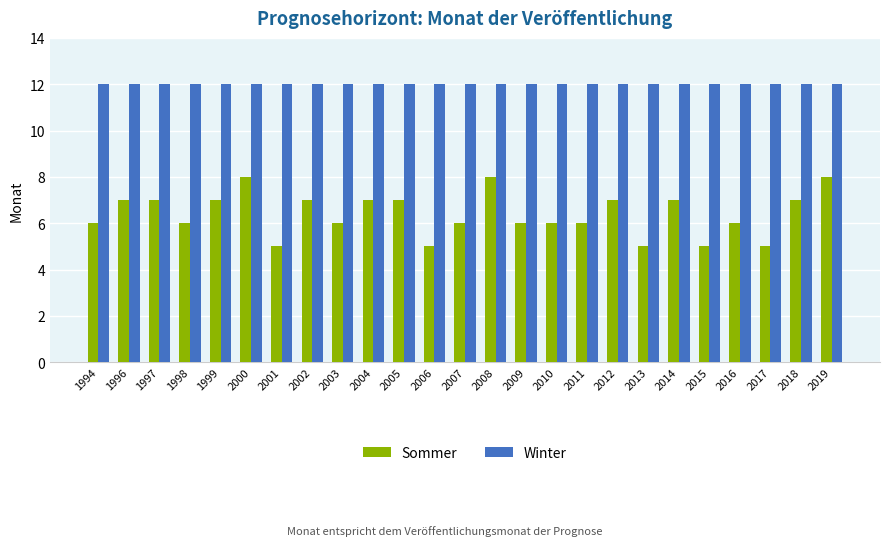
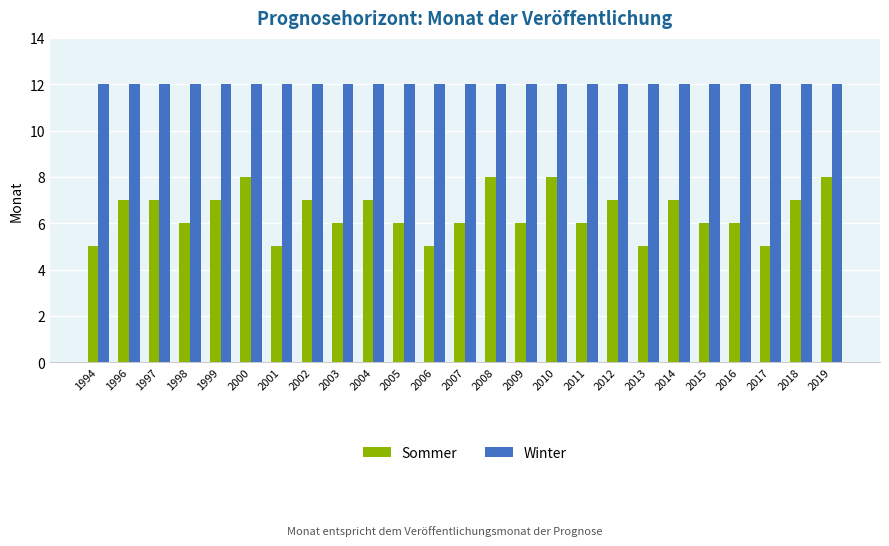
  {
    "Sommer": {
-     "1994": 6,
+     "1994": 5,
      "1996": 7,
      "1997": 7,
      "1998": 6,
      "1999": 7,
      "2000": 8,
      "2001": 5,
      "2002": 7,
      "2003": 6,
      "2004": 7,
-     "2005": 7,
+     "2005": 6,
      "2006": 5,
      "2007": 6,
      "2008": 8,
      "2009": 6,
-     "2010": 6,
+     "2010": 8,
      "2011": 6,
      "2012": 7,
      "2013": 5,
      "2014": 7,
-     "2015": 5,
+     "2015": 6,
      "2016": 6,
      "2017": 5,
      "2018": 7,
      "2019": 8
    },
    "Winter": {
      "1994": 12,
      "1996": 12,
      "1997": 12,
      "1998": 12,
      "1999": 12,
      "2000": 12,
      "2001": 12,
      "2002": 12,
      "2003": 12,
      "2004": 12,
      "2005": 12,
      "2006": 12,
      "2007": 12,
      "2008": 12,
      "2009": 12,
      "2010": 12,
      "2011": 12,
      "2012": 12,
      "2013": 12,
      "2014": 12,
      "2015": 12,
      "2016": 12,
      "2017": 12,
      "2018": 12,
      "2019": 12
    }
  }
